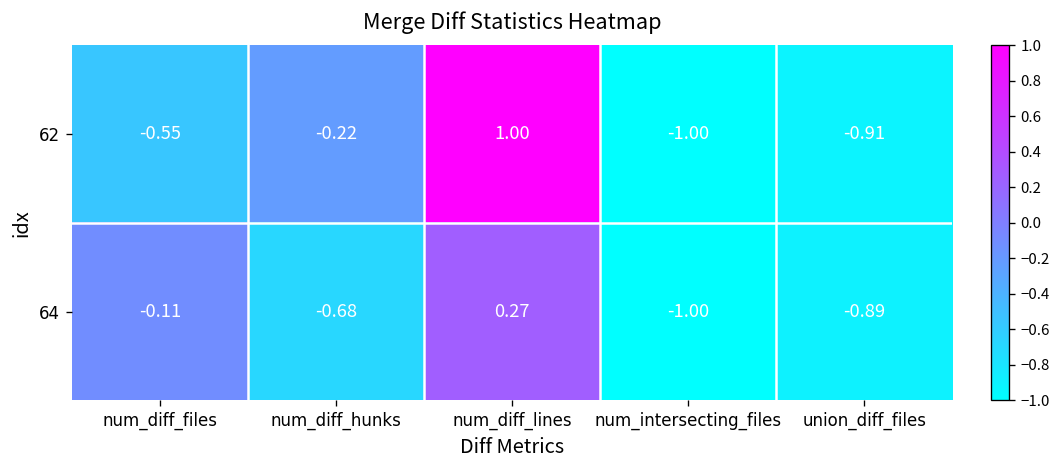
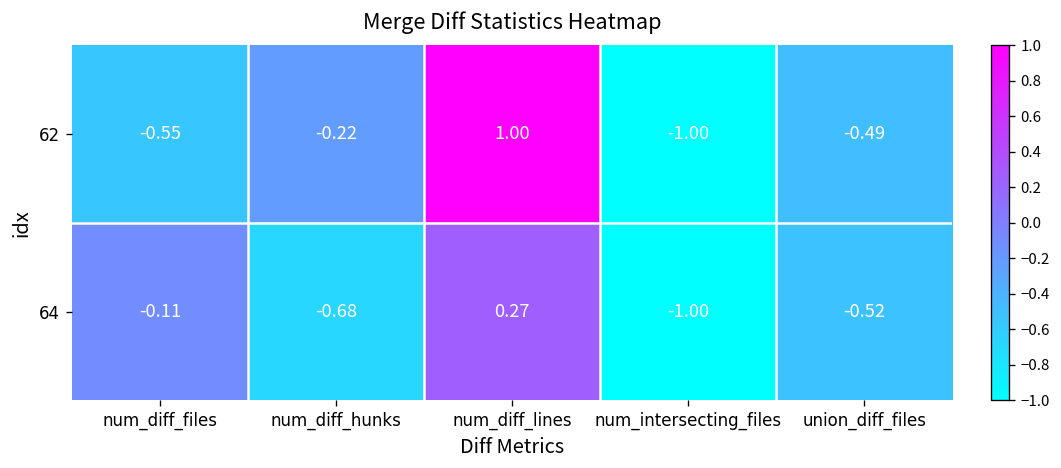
  {
    "62": {
      "num_diff_files": -0.55,
      "num_diff_hunks": -0.22,
      "num_diff_lines": 1.00,
      "num_intersecting_files": -1.00,
-     "union_diff_files": -0.91
+     "union_diff_files": -0.49
    },
    "64": {
      "num_diff_files": -0.11,
      "num_diff_hunks": -0.68,
      "num_diff_lines": 0.27,
      "num_intersecting_files": -1.00,
-     "union_diff_files": -0.89
+     "union_diff_files": -0.52
    }
  }
